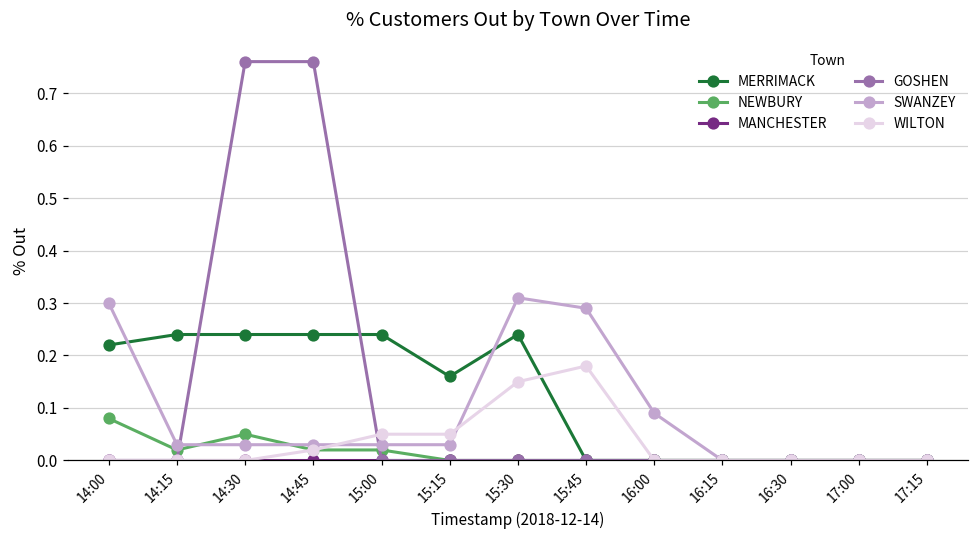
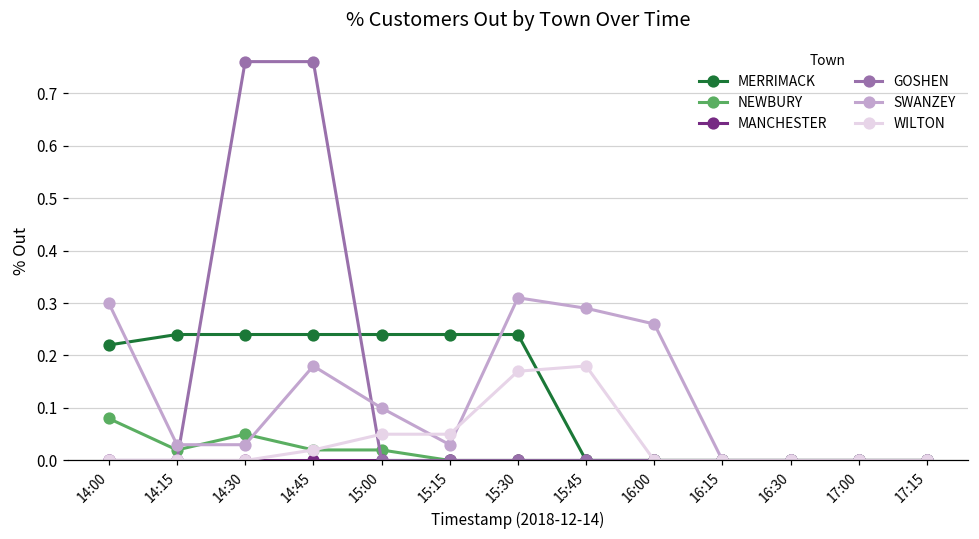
  {
    "MERRIMACK": {
      "14:00": 0.22,
      "14:15": 0.24,
      "14:30": 0.24,
      "14:45": 0.24,
      "15:00": 0.24,
-     "15:15": 0.16,
+     "15:15": 0.24,
      "15:30": 0.24
    },
    "NEWBURY": {
      "14:00": 0.08,
      "14:15": 0.02,
      "14:30": 0.05,
      "15:00": 0.02
    },
    "MANCHESTER": {
      "14:45": 0.00
    },
    "GOSHEN": {
      "14:30": 0.76,
      "14:45": 0.76
    },
    "SWANZEY": {
      "14:00": 0.30,
      "14:15": 0.03,
      "14:30": 0.03,
-     "14:45": 0.03,
-     "15:00": 0.03,
+     "14:45": 0.18,
+     "15:00": 0.10,
      "15:15": 0.03,
      "15:30": 0.31,
      "15:45": 0.29,
-     "16:00": 0.09
+     "16:00": 0.26
    },
    "WILTON": {
      "15:00": 0.05,
      "15:15": 0.05,
-     "15:30": 0.15,
+     "15:30": 0.17,
      "15:45": 0.18
    }
  }
